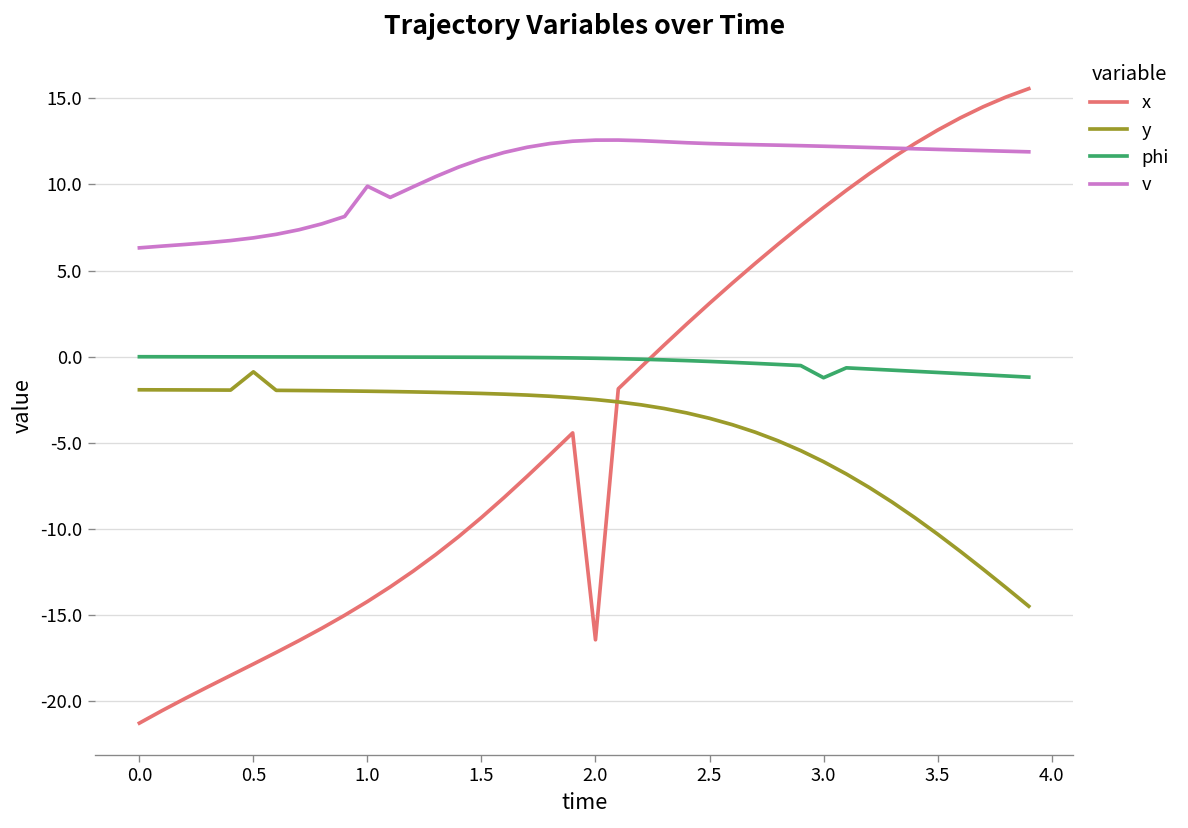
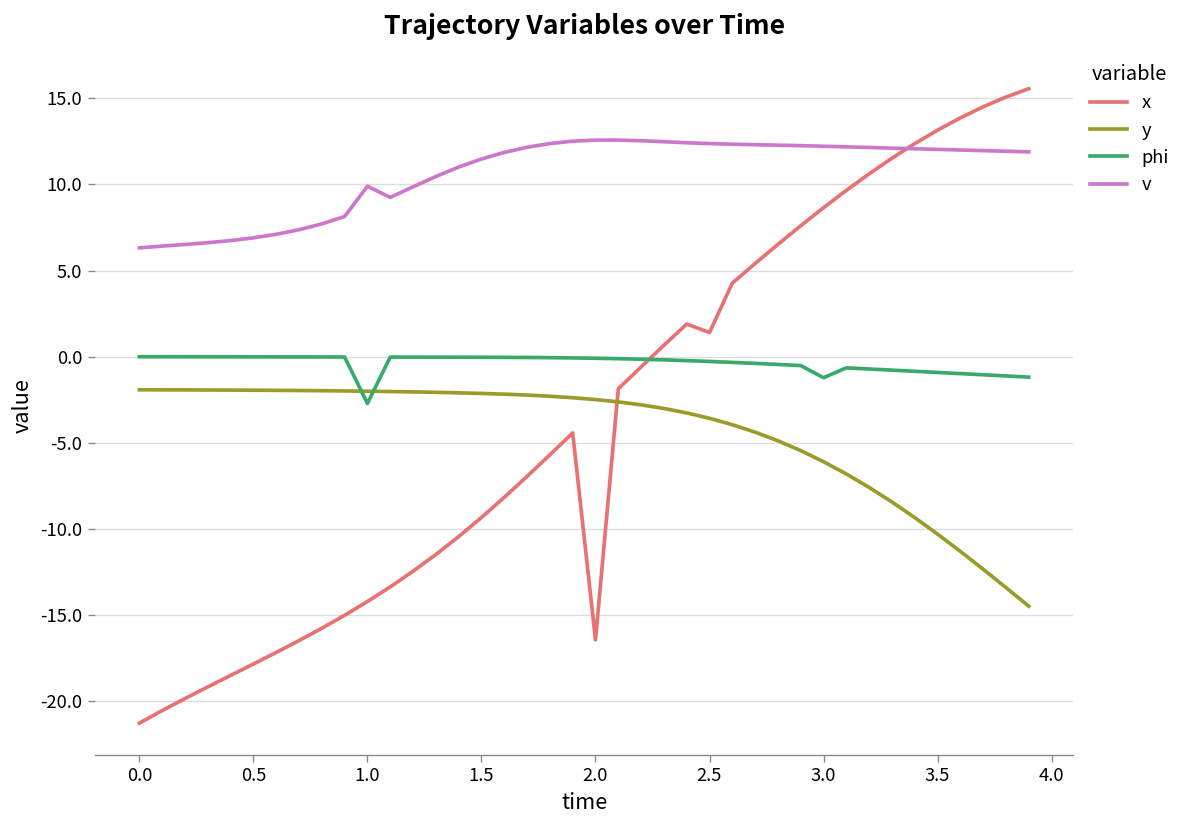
  {
    "x": {
      "0.0": -21.3,
      "0.5": -17.8,
      "1.0": -14.2,
      "1.5": -9.3,
      "2.0": -16.4,
-     "2.5": 3.1,
+     "2.5": 1.4,
      "3.0": 8.6,
      "3.5": 13.2
    },
    "y": {
      "0.0": -1.9,
-     "0.5": -0.9,
+     "0.5": -1.9,
      "1.0": -2.0,
      "1.5": -2.1,
      "2.0": -2.5,
      "2.5": -3.6,
      "3.0": -6.1,
      "3.5": -10.3
    },
    "phi": {
      "0.0": 0.0,
      "0.5": 0.0,
-     "1.0": 0.0,
+     "1.0": -2.7,
      "1.5": 0.0,
      "2.0": -0.1,
      "2.5": -0.3,
      "3.0": -1.2,
      "3.5": -0.9
    },
    "v": {
      "0.0": 6.3,
      "0.5": 6.9,
      "1.0": 9.9,
      "1.5": 11.5,
      "2.0": 12.6,
      "2.5": 12.4,
      "3.0": 12.2,
      "3.5": 12.0
    }
  }
